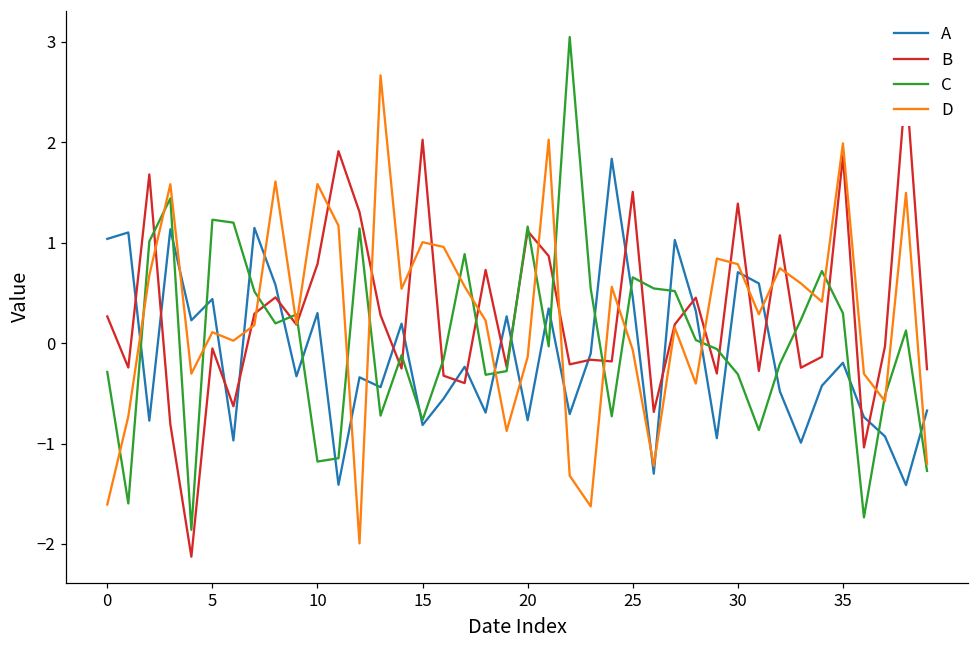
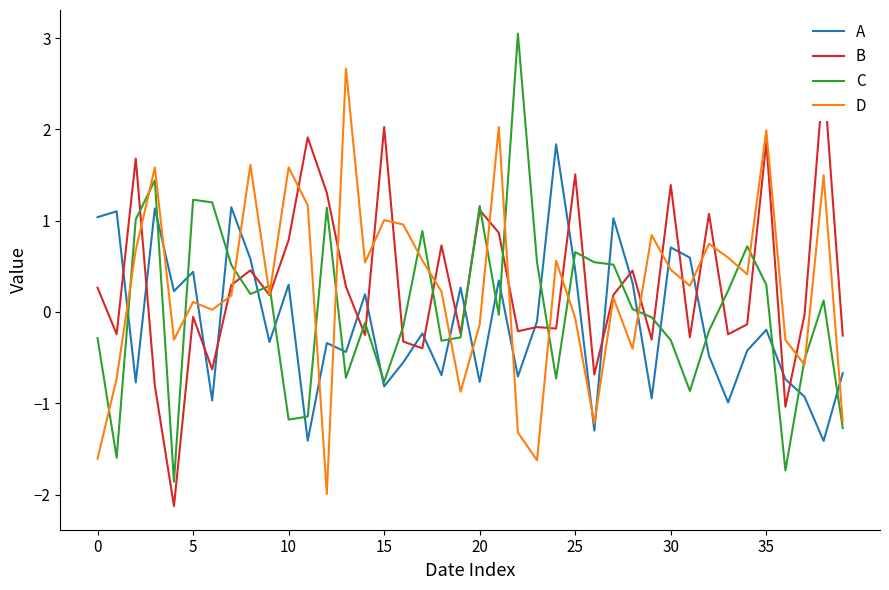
  {
    "A": {
      "0": 1.0,
      "5": 0.4,
      "10": 0.3,
      "15": -0.8,
      "20": -0.8,
      "25": 0.5,
      "30": 0.7,
      "35": -0.2
    },
    "B": {
      "0": 0.3,
      "5": -0.1,
      "10": 0.8,
      "15": 2.0,
      "20": 1.1,
      "25": 1.5,
      "30": 1.4,
      "35": 1.9
    },
    "C": {
      "0": -0.3,
      "5": 1.2,
      "10": -1.2,
      "15": -0.8,
      "20": 1.2,
      "25": 0.7,
      "30": -0.3,
      "35": 0.3
    },
    "D": {
      "0": -1.6,
      "5": 0.1,
      "10": 1.6,
      "15": 1.0,
      "20": -0.1,
      "25": -0.1,
-     "30": 0.8,
+     "30": 0.5,
      "35": 2.0
    }
  }
